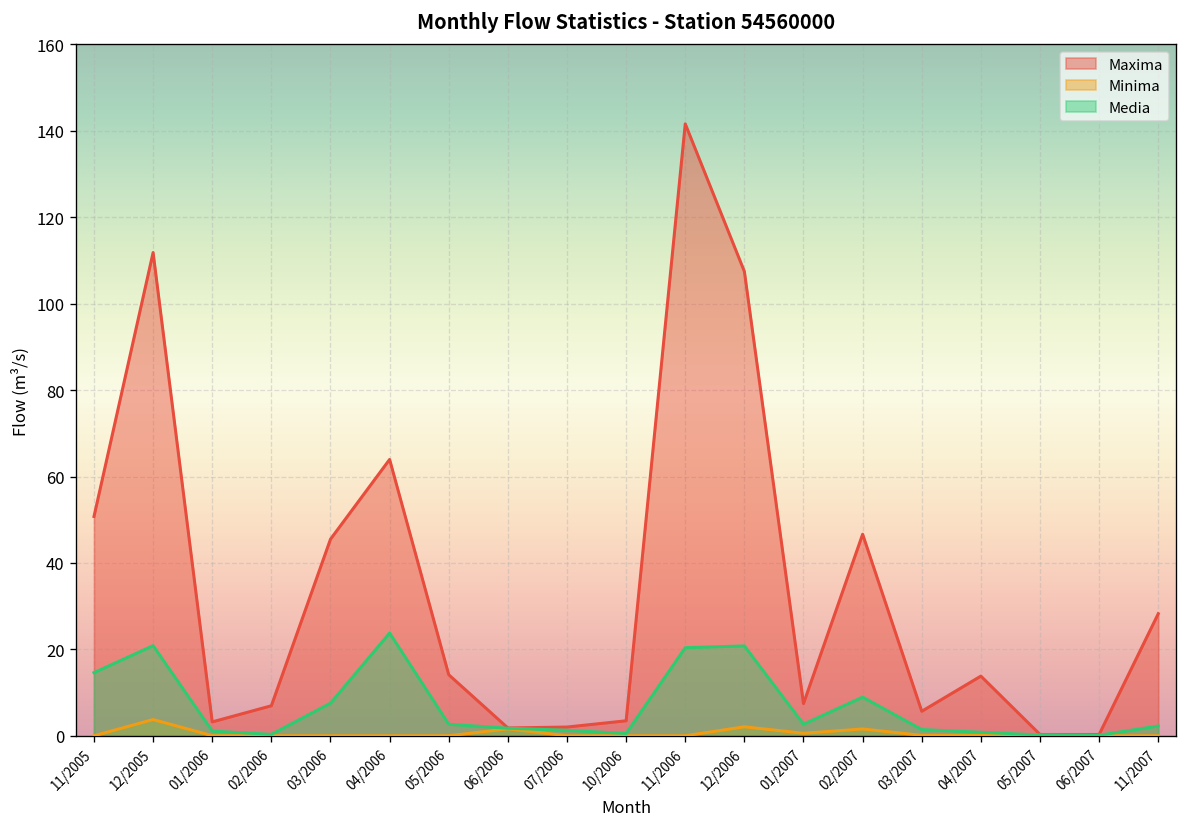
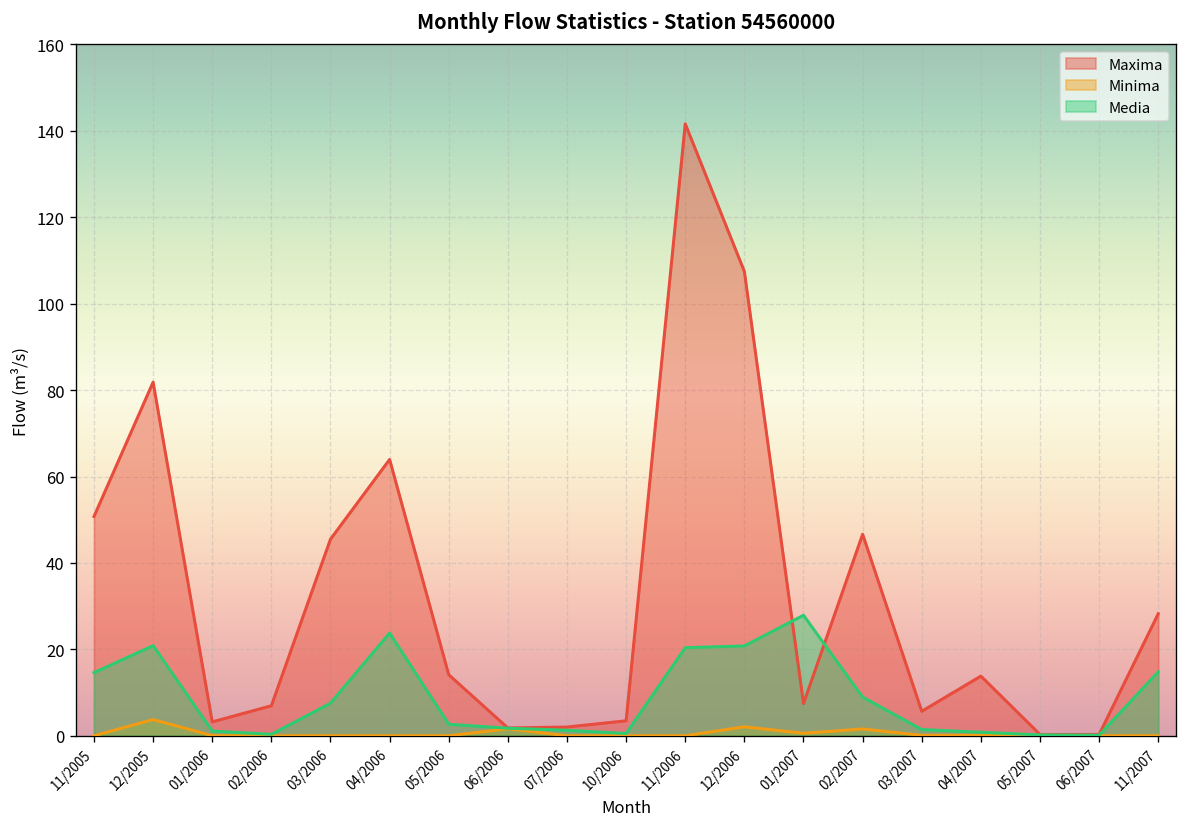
  {
    "Maxima": {
      "11/2005": 51,
-     "12/2005": 112,
+     "12/2005": 82,
      "01/2006": 3,
      "02/2006": 7,
      "03/2006": 45,
      "04/2006": 64,
      "05/2006": 14,
      "07/2006": 2,
      "10/2006": 3,
      "11/2006": 142,
      "12/2006": 107,
      "01/2007": 7,
      "02/2007": 47,
      "03/2007": 6,
      "04/2007": 14,
      "11/2007": 28
    },
    "Minima": {
      "11/2005": 0,
      "12/2005": 4,
      "01/2006": 0,
      "03/2006": 0,
      "04/2006": 0,
      "05/2006": 0,
      "07/2006": 0,
      "11/2006": 0,
      "12/2006": 2,
      "01/2007": 1,
      "02/2007": 2,
      "03/2007": 0,
      "04/2007": 0,
      "11/2007": 0
    },
    "Media": {
      "11/2005": 15,
      "12/2005": 21,
      "01/2006": 1,
      "03/2006": 8,
      "04/2006": 24,
      "05/2006": 3,
      "07/2006": 1,
      "11/2006": 20,
      "12/2006": 21,
-     "01/2007": 3,
+     "01/2007": 28,
      "02/2007": 9,
      "03/2007": 1,
      "04/2007": 1,
-     "11/2007": 2
+     "11/2007": 15
    }
  }
